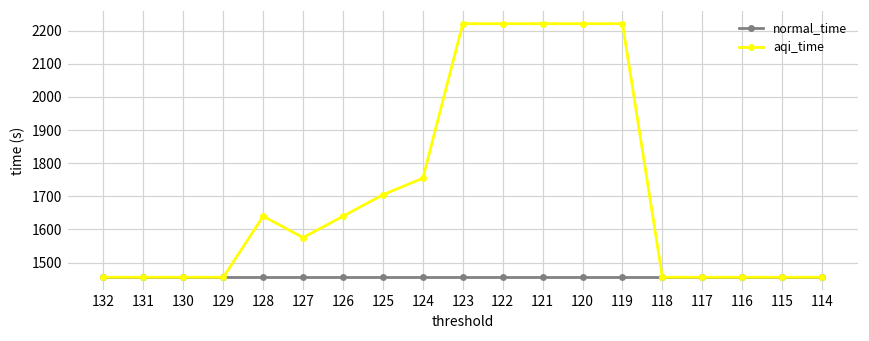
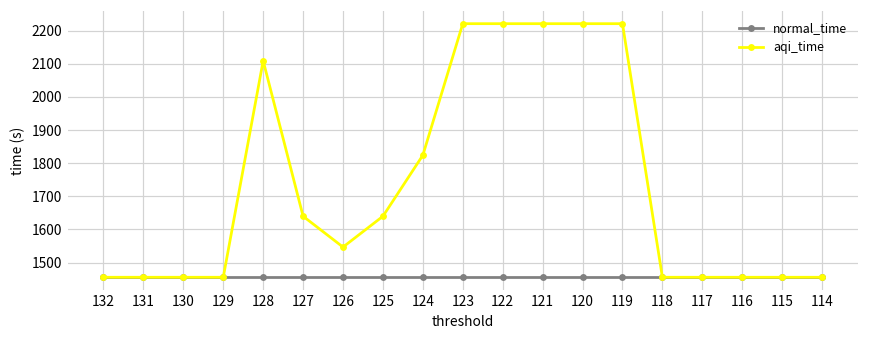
  {
    "normal_time": {
      "128": 1460,
      "127": 1460,
      "126": 1460,
      "125": 1460,
      "124": 1460,
      "123": 1460,
      "122": 1460,
      "121": 1460,
      "120": 1460,
      "119": 1460
    },
    "aqi_time": {
-     "128": 1640,
-     "127": 1580,
-     "126": 1640,
-     "125": 1700,
-     "124": 1750,
+     "128": 2110,
+     "127": 1640,
+     "126": 1550,
+     "125": 1640,
+     "124": 1820,
      "123": 2220,
      "122": 2220,
      "121": 2220,
      "120": 2220,
      "119": 2220
    }
  }
